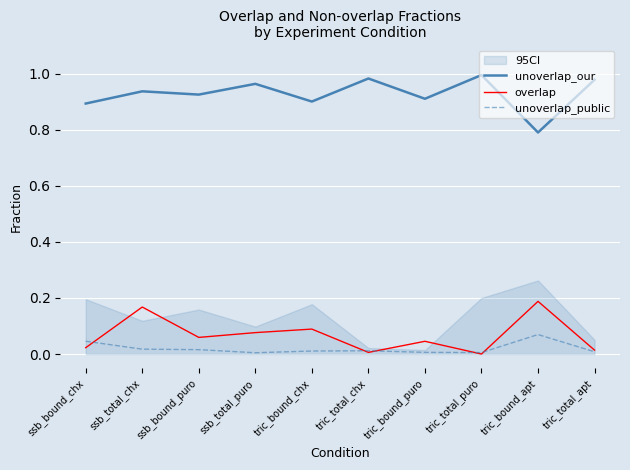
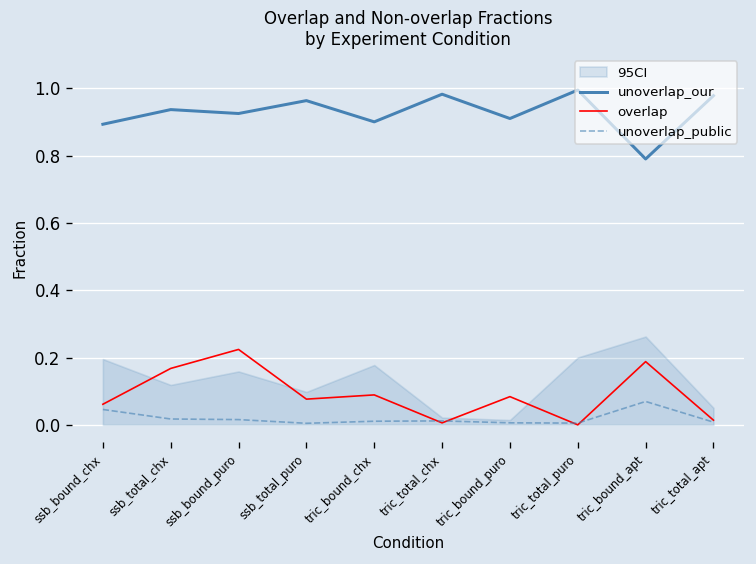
  {
    "overlap": {
-     "ssb_bound_chx": 0.02,
+     "ssb_bound_chx": 0.06,
      "ssb_total_chx": 0.17,
-     "ssb_bound_puro": 0.06,
+     "ssb_bound_puro": 0.22,
      "ssb_total_puro": 0.08,
      "tric_bound_chx": 0.09,
-     "tric_bound_puro": 0.05,
+     "tric_bound_puro": 0.08,
      "tric_bound_apt": 0.19
    }
  }
